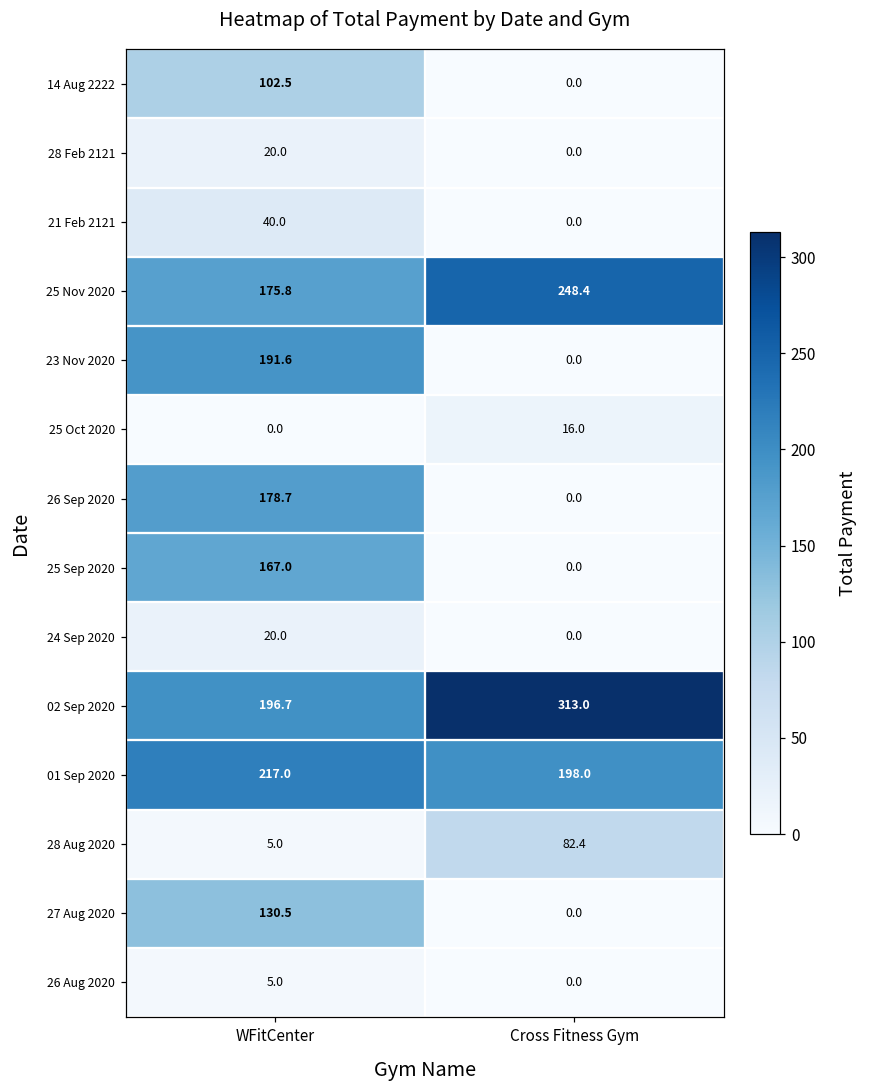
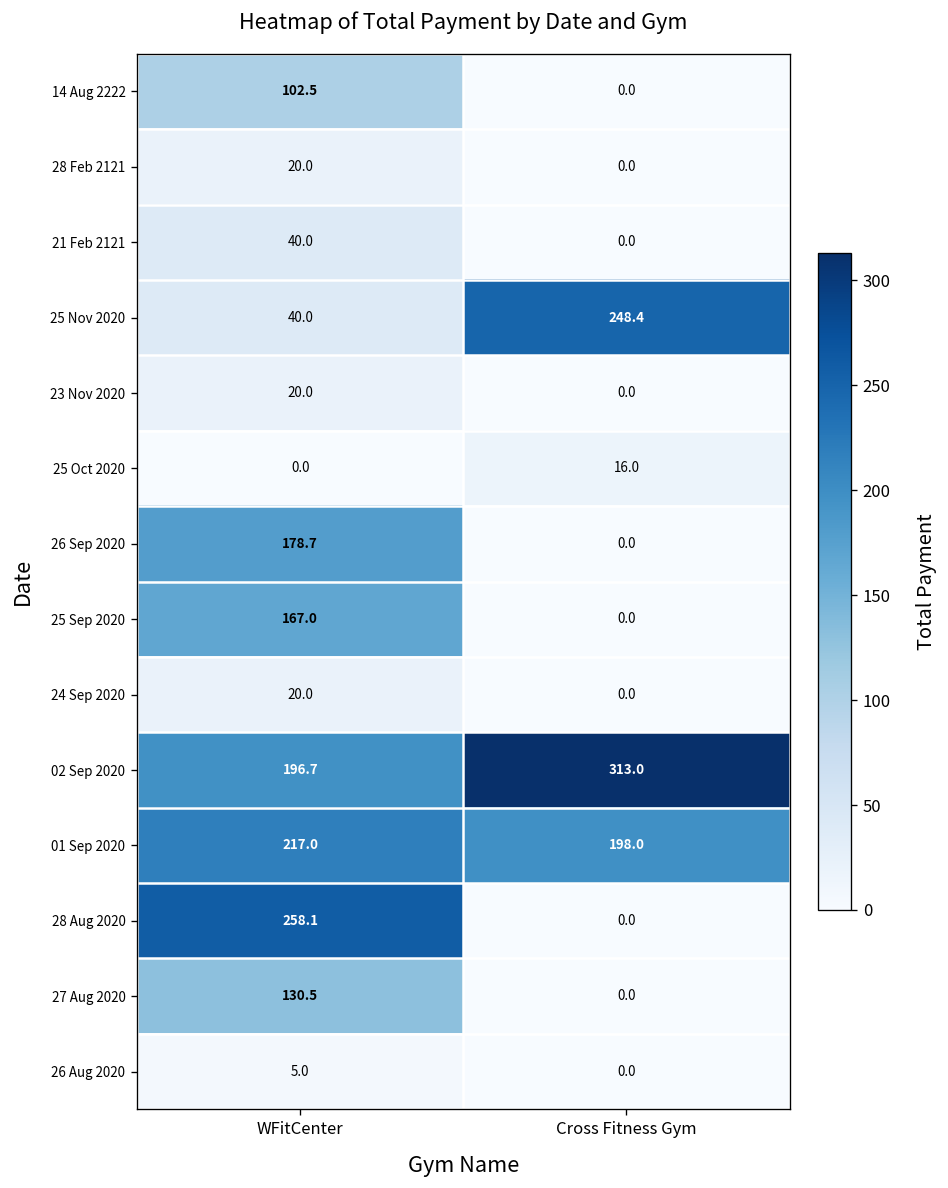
  {
    "14 Aug 2222": {
      "WFitCenter": 102.5,
      "Cross Fitness Gym": 0.0
    },
    "28 Feb 2121": {
      "WFitCenter": 20.0,
      "Cross Fitness Gym": 0.0
    },
    "21 Feb 2121": {
      "WFitCenter": 40.0,
      "Cross Fitness Gym": 0.0
    },
    "25 Nov 2020": {
-     "WFitCenter": 175.8,
+     "WFitCenter": 40.0,
      "Cross Fitness Gym": 248.4
    },
    "23 Nov 2020": {
-     "WFitCenter": 191.6,
+     "WFitCenter": 20.0,
      "Cross Fitness Gym": 0.0
    },
    "25 Oct 2020": {
      "WFitCenter": 0.0,
      "Cross Fitness Gym": 16.0
    },
    "26 Sep 2020": {
      "WFitCenter": 178.7,
      "Cross Fitness Gym": 0.0
    },
    "25 Sep 2020": {
      "WFitCenter": 167.0,
      "Cross Fitness Gym": 0.0
    },
    "24 Sep 2020": {
      "WFitCenter": 20.0,
      "Cross Fitness Gym": 0.0
    },
    "02 Sep 2020": {
      "WFitCenter": 196.7,
      "Cross Fitness Gym": 313.0
    },
    "01 Sep 2020": {
      "WFitCenter": 217.0,
      "Cross Fitness Gym": 198.0
    },
    "28 Aug 2020": {
-     "WFitCenter": 5.0,
-     "Cross Fitness Gym": 82.4
+     "WFitCenter": 258.1,
+     "Cross Fitness Gym": 0.0
    },
    "27 Aug 2020": {
      "WFitCenter": 130.5,
      "Cross Fitness Gym": 0.0
    },
    "26 Aug 2020": {
      "WFitCenter": 5.0,
      "Cross Fitness Gym": 0.0
    }
  }
